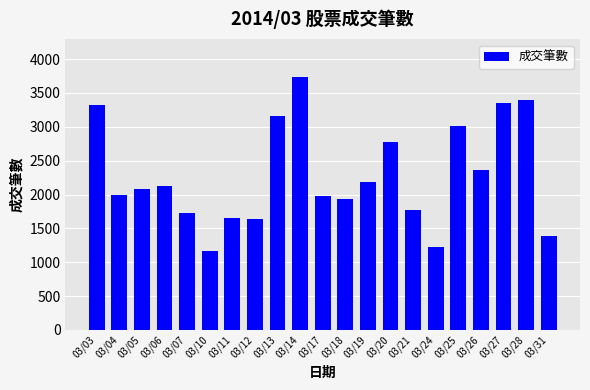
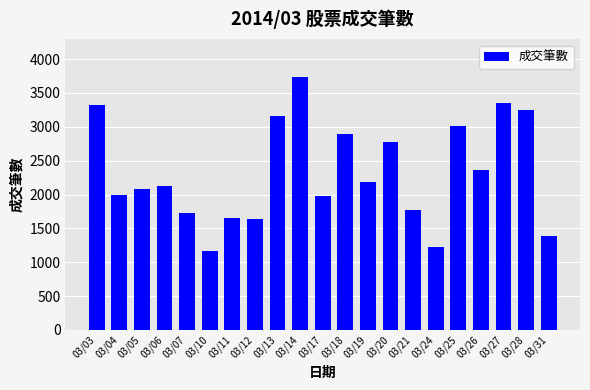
  {
    "03/03": 3300,
    "03/04": 2000,
    "03/05": 2100,
    "03/06": 2100,
    "03/07": 1700,
    "03/10": 1200,
    "03/11": 1600,
    "03/12": 1600,
    "03/13": 3200,
    "03/14": 3700,
    "03/17": 2000,
-   "03/18": 1900,
+   "03/18": 2900,
    "03/19": 2200,
    "03/20": 2800,
    "03/21": 1800,
    "03/24": 1200,
    "03/25": 3000,
    "03/26": 2400,
    "03/27": 3300,
-   "03/28": 3400,
+   "03/28": 3200,
    "03/31": 1400
  }
